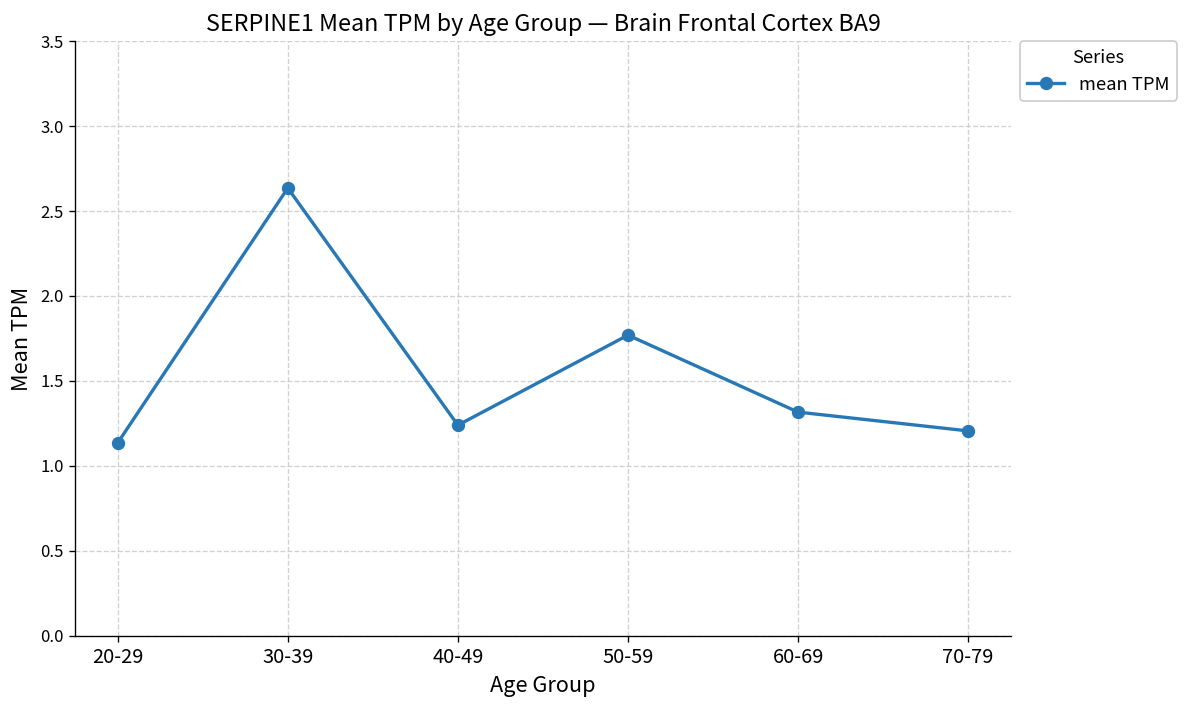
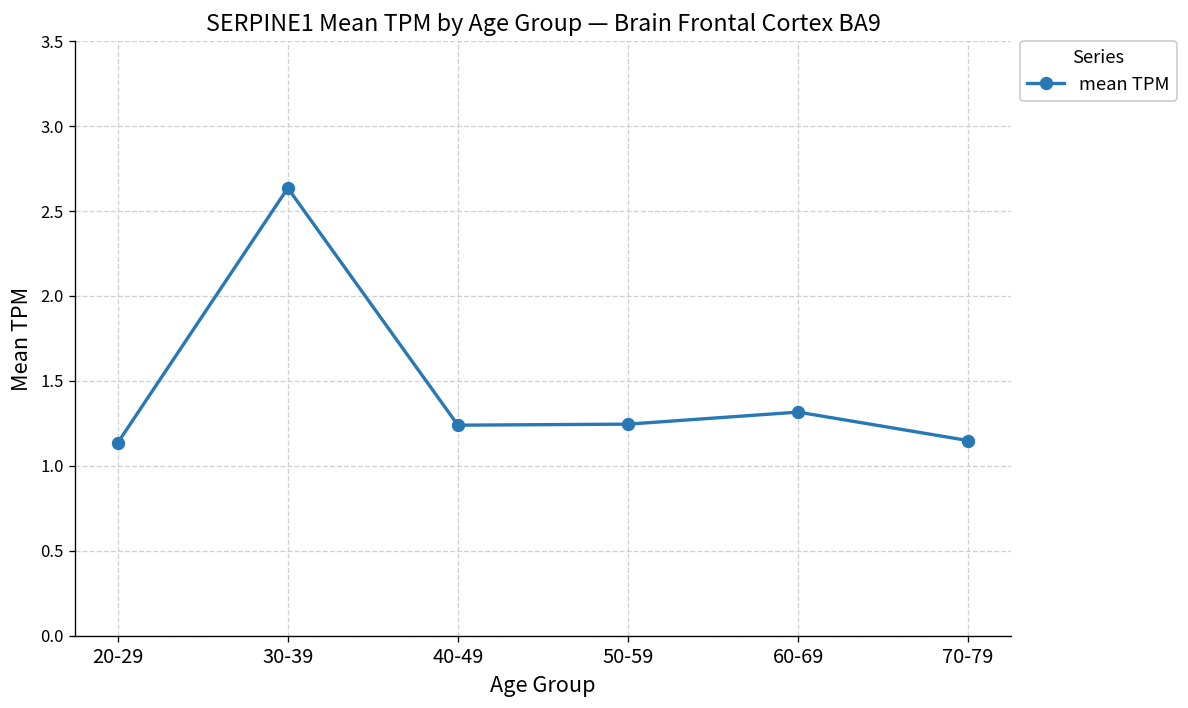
  {
    "20-29": 1.14,
    "30-39": 2.64,
    "40-49": 1.24,
-   "50-59": 1.77,
+   "50-59": 1.25,
    "60-69": 1.32,
-   "70-79": 1.21
+   "70-79": 1.15
  }
